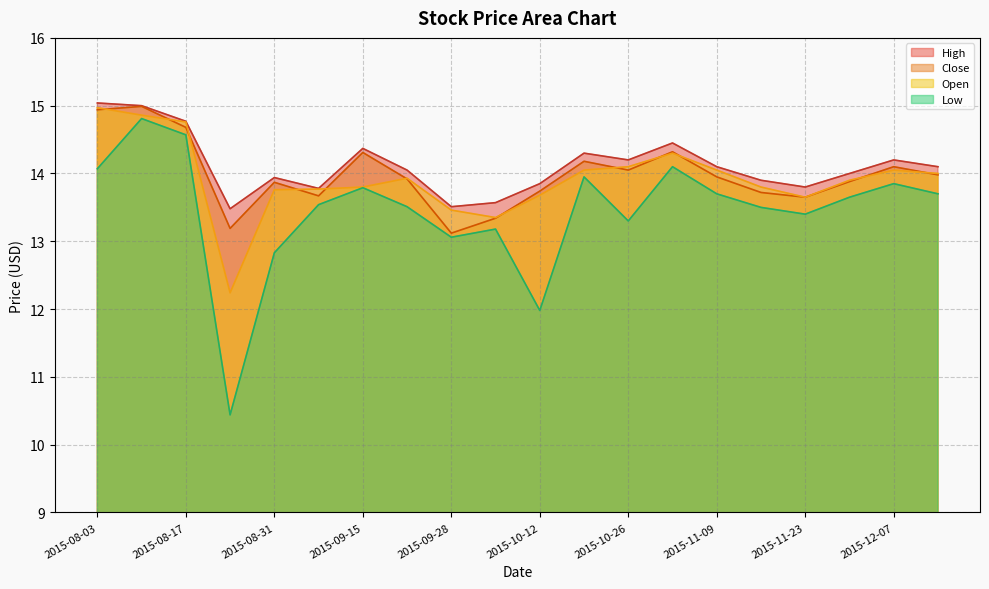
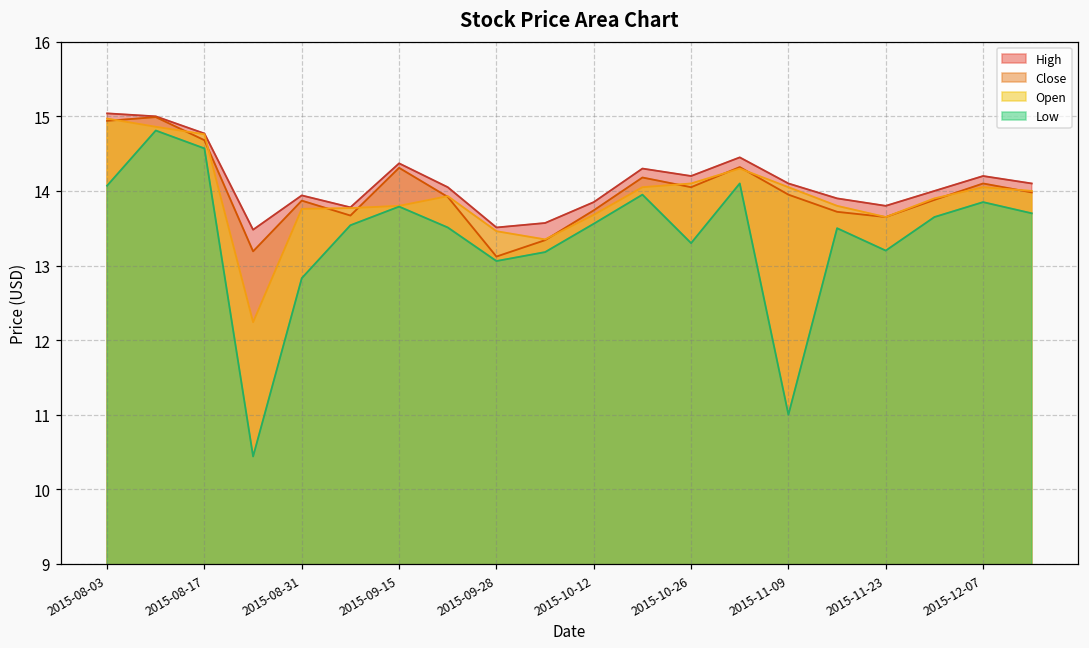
  {
    "Low": {
      "2015-08-03": 14.1,
      "2015-08-17": 14.6,
      "2015-08-31": 12.8,
      "2015-09-28": 13.1,
-     "2015-10-12": 12.0,
+     "2015-10-12": 13.6,
      "2015-10-26": 13.3,
-     "2015-11-09": 13.7,
-     "2015-11-23": 13.4,
+     "2015-11-09": 11.0,
+     "2015-11-23": 13.2,
      "2015-12-07": 13.9
    }
  }
